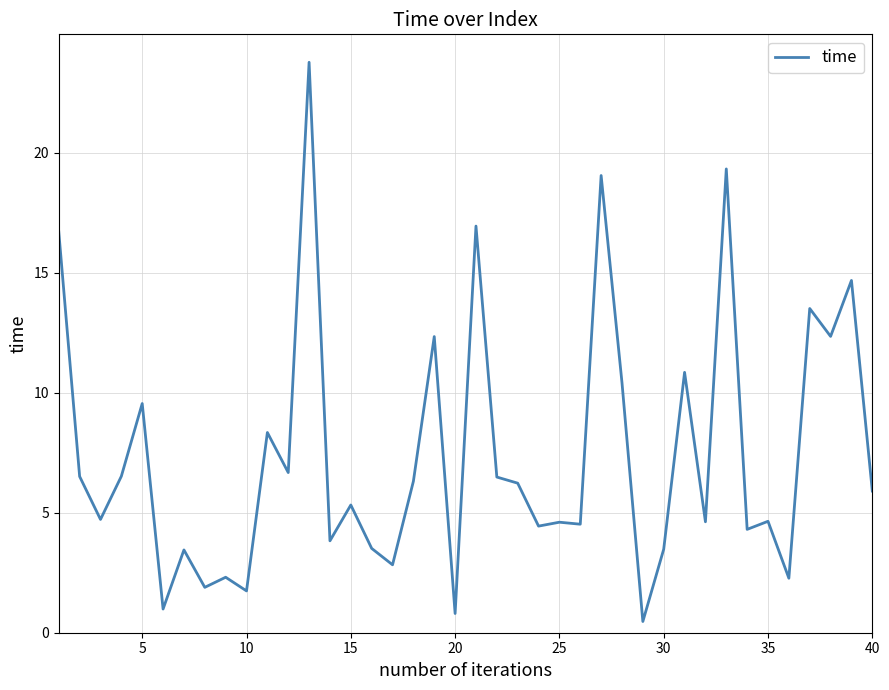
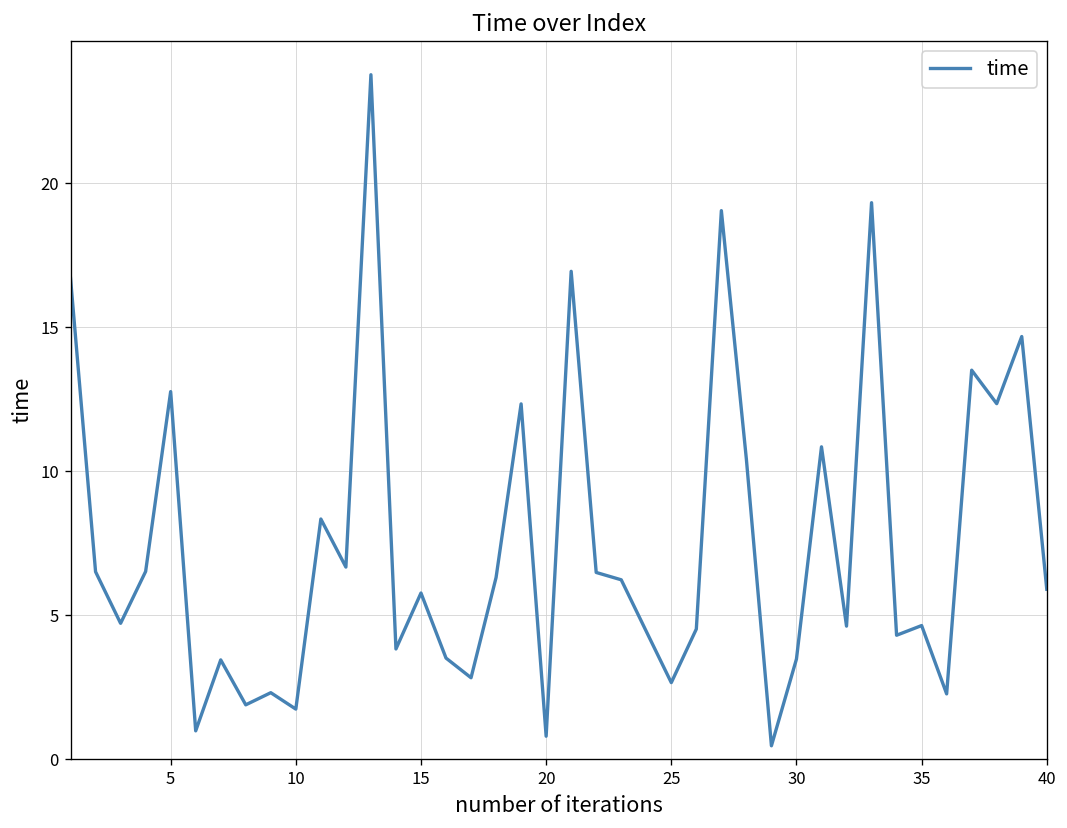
  {
-   "5": 9.6,
+   "5": 12.8,
    "10": 1.7,
-   "15": 5.3,
+   "15": 5.8,
    "20": 0.8,
-   "25": 4.6,
+   "25": 2.7,
    "30": 3.5,
    "35": 4.6,
    "40": 5.9
  }
